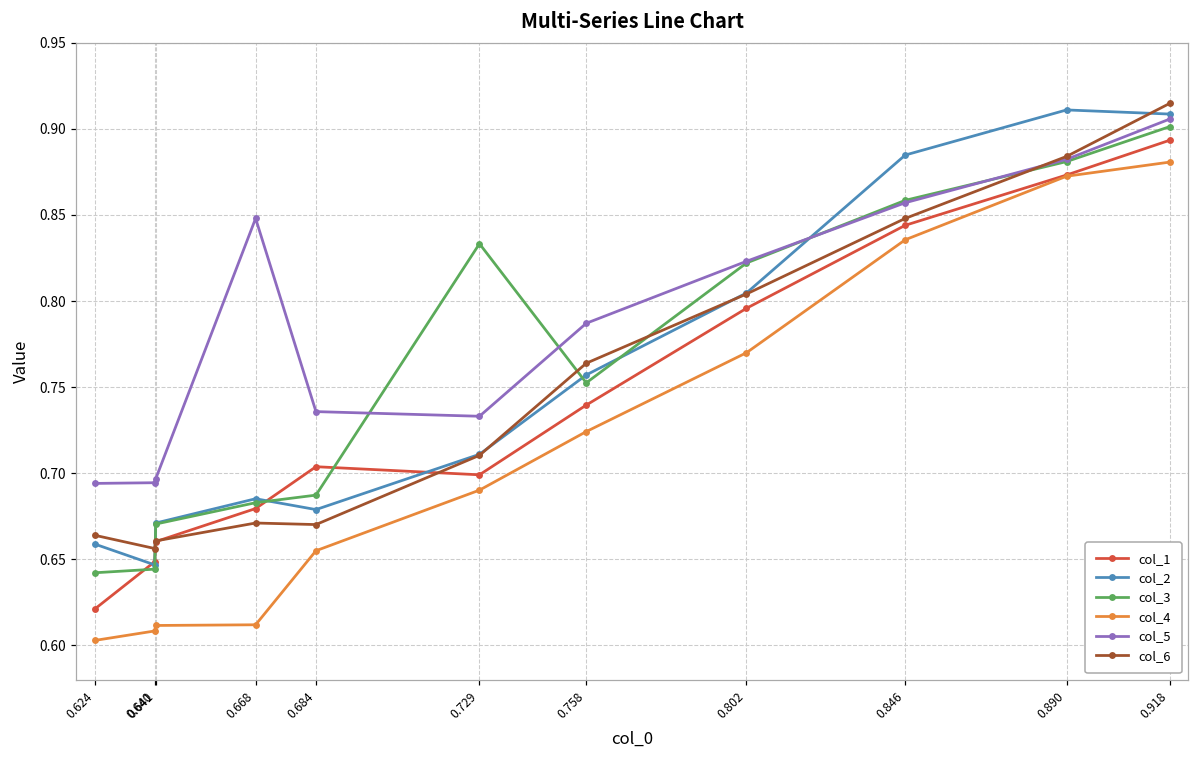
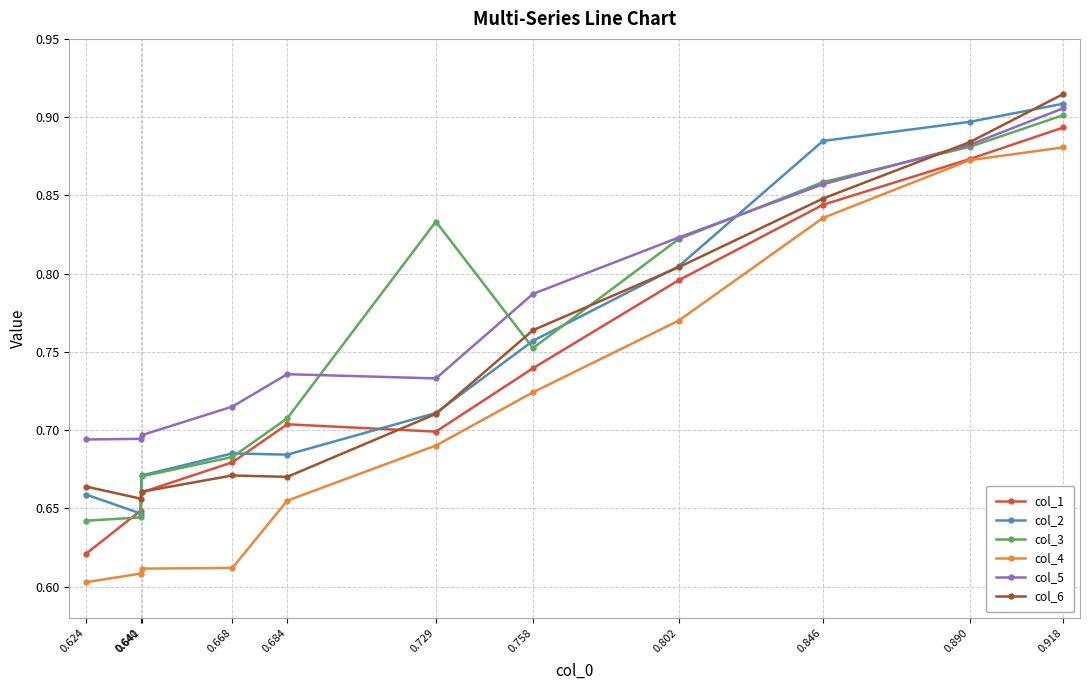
  {
    "col_2": {
      "0.624": 0.659,
      "0.640": 0.647,
      "0.668": 0.685,
-     "0.684": 0.679,
+     "0.684": 0.684,
      "0.758": 0.757,
      "0.846": 0.885,
-     "0.890": 0.911,
+     "0.890": 0.897,
      "0.918": 0.909
    },
    "col_3": {
      "0.624": 0.642,
      "0.640": 0.644,
      "0.668": 0.683,
-     "0.684": 0.687,
+     "0.684": 0.708,
      "0.729": 0.833,
      "0.758": 0.753,
      "0.918": 0.901
    },
    "col_5": {
      "0.624": 0.694,
      "0.640": 0.695,
      "0.641": 0.697,
-     "0.668": 0.848,
+     "0.668": 0.715,
      "0.684": 0.736,
      "0.729": 0.733,
      "0.758": 0.787,
      "0.918": 0.906
    }
  }
